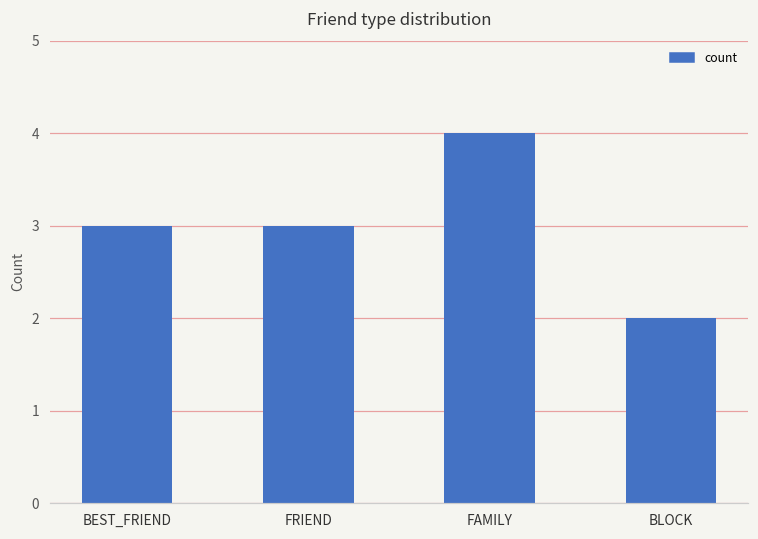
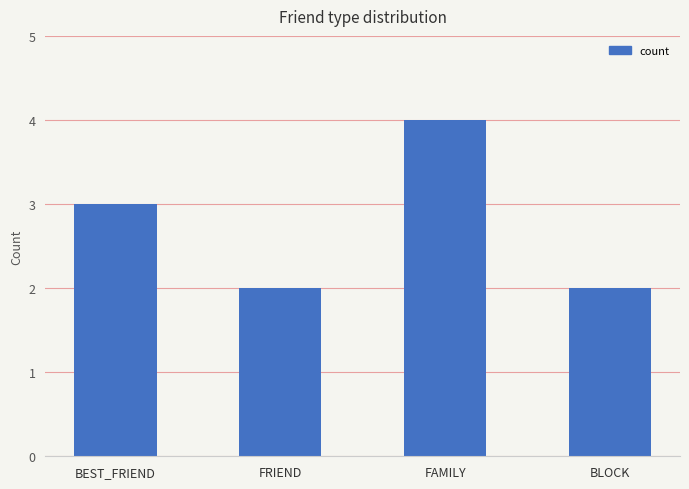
  {
    "BEST_FRIEND": 3,
-   "FRIEND": 3,
+   "FRIEND": 2,
    "FAMILY": 4,
    "BLOCK": 2
  }
